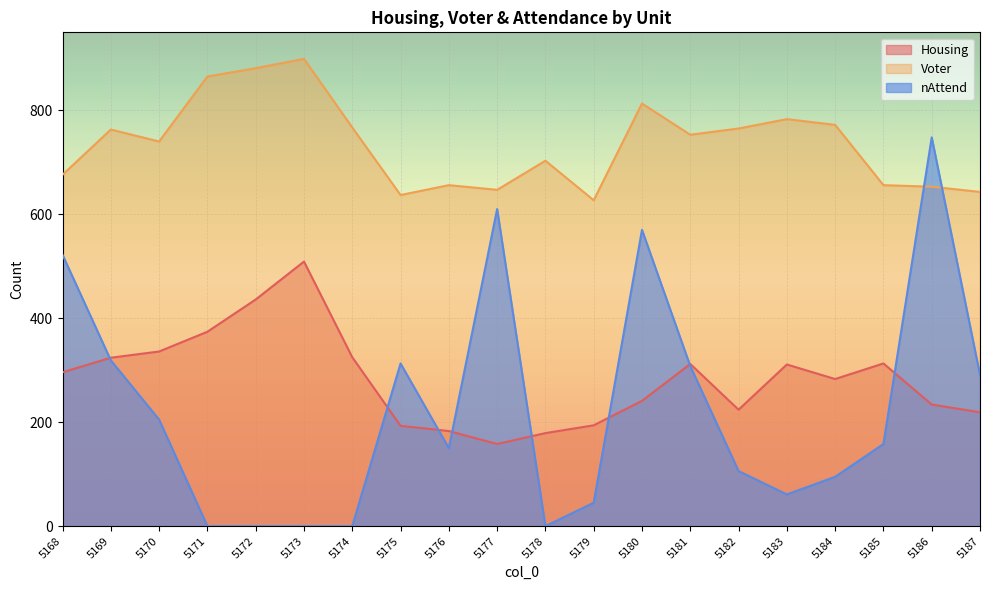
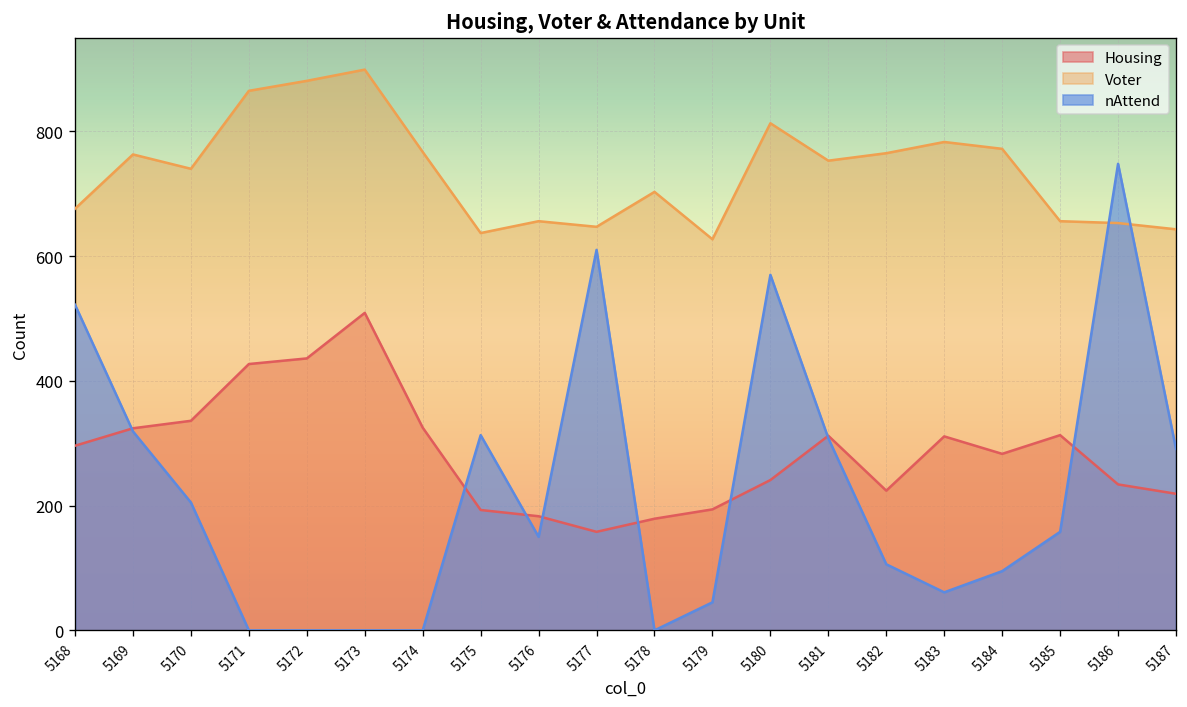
  {
    "Housing": {
      "5168": 300,
      "5169": 320,
      "5170": 340,
-     "5171": 370,
+     "5171": 430,
      "5172": 440,
      "5173": 510,
      "5174": 330,
      "5175": 190,
      "5176": 180,
      "5177": 160,
      "5178": 180,
      "5179": 190,
      "5180": 240,
      "5182": 220,
      "5183": 310,
      "5184": 280,
      "5185": 310,
      "5186": 230,
      "5187": 220
    },
    "Voter": {
      "5168": 680,
      "5169": 760,
      "5170": 740,
      "5171": 870,
      "5172": 880,
      "5173": 900,
      "5174": 770,
      "5175": 640,
      "5176": 660,
      "5177": 650,
      "5178": 700,
      "5179": 630,
      "5180": 810,
      "5181": 750,
      "5182": 770,
      "5183": 780,
      "5184": 770,
      "5185": 660,
      "5186": 650,
      "5187": 640
    },
    "nAttend": {
      "5168": 520,
      "5169": 320,
      "5170": 210,
      "5171": 0,
      "5172": 0,
      "5173": 0,
      "5174": 0,
      "5175": 310,
      "5176": 150,
      "5177": 610,
      "5178": 0,
      "5179": 50,
      "5180": 570,
      "5182": 110,
      "5183": 60,
      "5184": 100,
      "5185": 160,
      "5186": 750,
      "5187": 290
    }
  }
